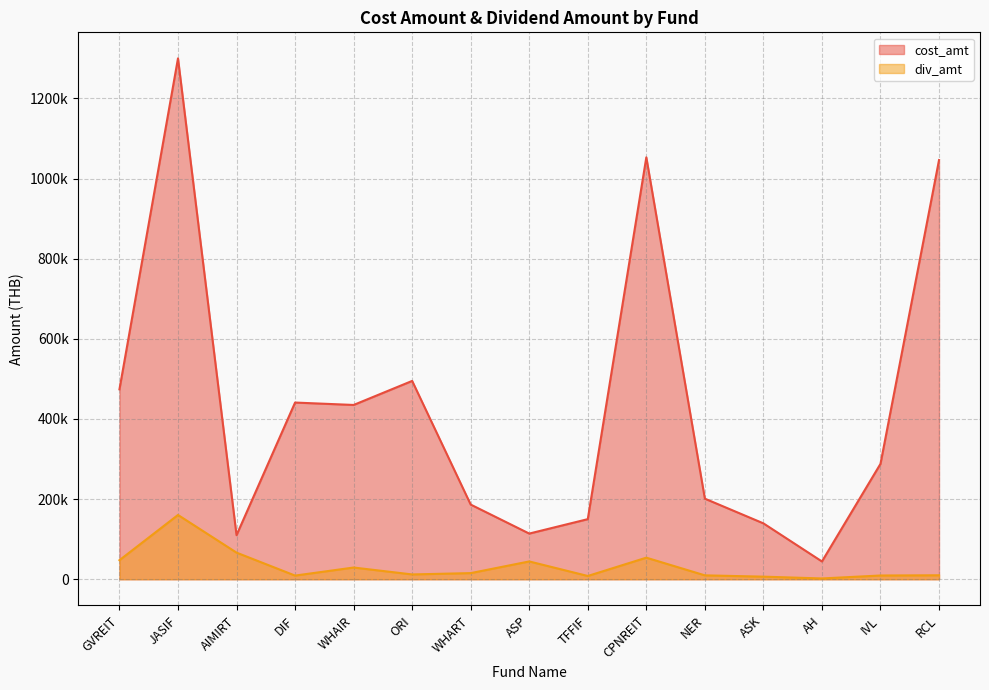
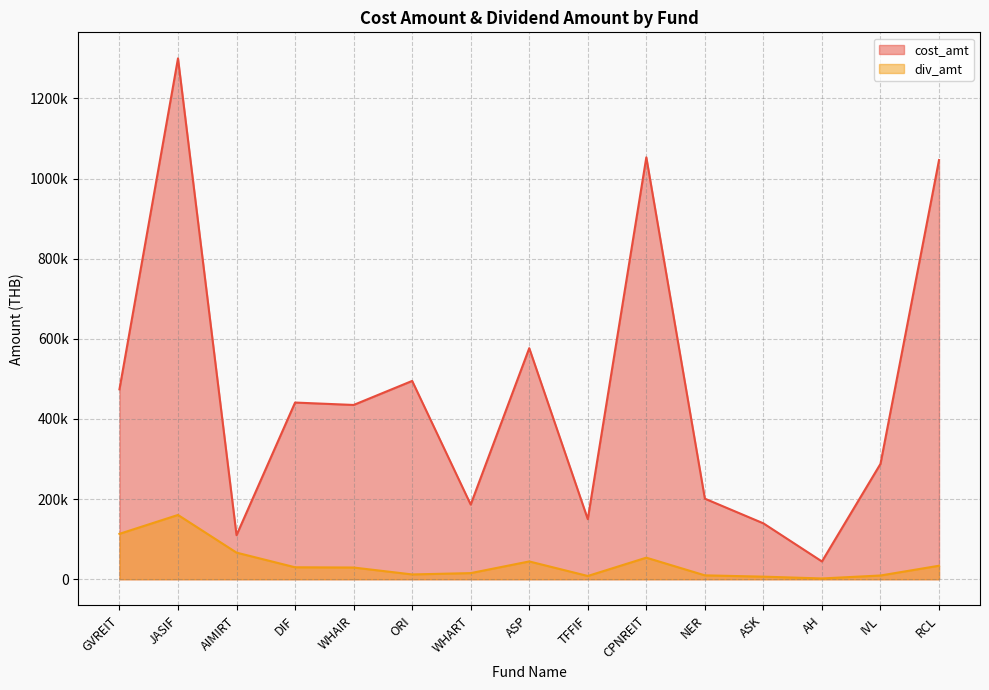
  {
    "cost_amt": {
      "GVREIT": 470000,
      "JASIF": 1300000,
      "AIMIRT": 110000,
      "DIF": 440000,
      "WHAIR": 440000,
      "ORI": 500000,
      "WHART": 190000,
-     "ASP": 110000,
+     "ASP": 580000,
      "TFFIF": 150000,
      "CPNREIT": 1050000,
      "NER": 200000,
      "ASK": 140000,
      "AH": 40000,
      "IVL": 290000,
      "RCL": 1050000
    },
    "div_amt": {
-     "GVREIT": 50000,
+     "GVREIT": 110000,
      "JASIF": 160000,
      "AIMIRT": 70000,
-     "DIF": 10000,
+     "DIF": 30000,
      "WHAIR": 30000,
      "ORI": 10000,
      "WHART": 20000,
      "ASP": 40000,
      "TFFIF": 10000,
      "CPNREIT": 50000,
      "NER": 10000,
      "ASK": 10000,
      "AH": 0,
      "IVL": 10000,
-     "RCL": 10000
+     "RCL": 30000
    }
  }
